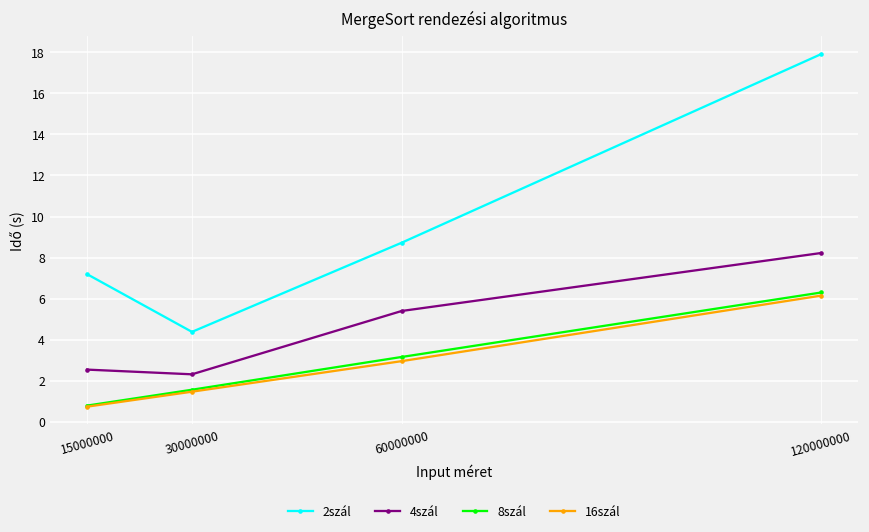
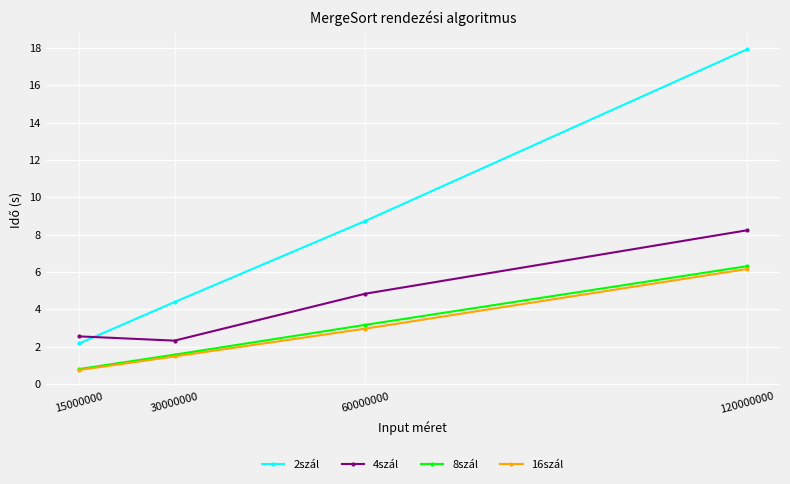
  {
    "2szál": {
-     "15000000": 7.2,
+     "15000000": 2.2,
      "30000000": 4.4,
      "60000000": 8.7,
      "120000000": 17.9
    },
    "4szál": {
      "15000000": 2.5,
      "30000000": 2.3,
-     "60000000": 5.4,
+     "60000000": 4.8,
      "120000000": 8.2
    },
    "8szál": {
      "60000000": 3.2,
      "120000000": 6.3
    },
    "16szál": {
      "60000000": 3.0,
      "120000000": 6.1
    }
  }
